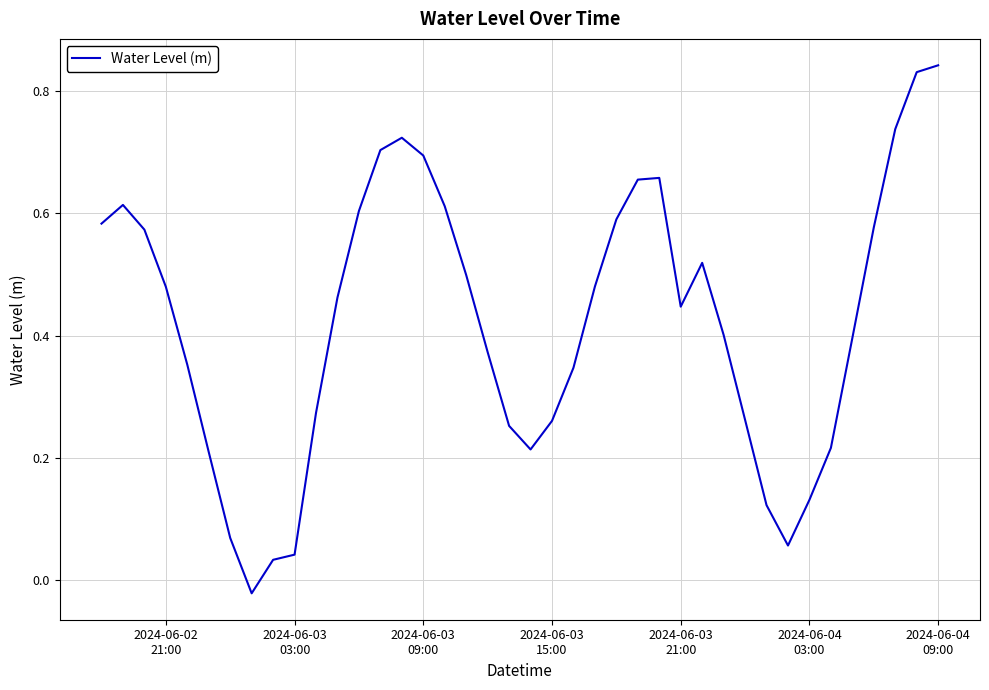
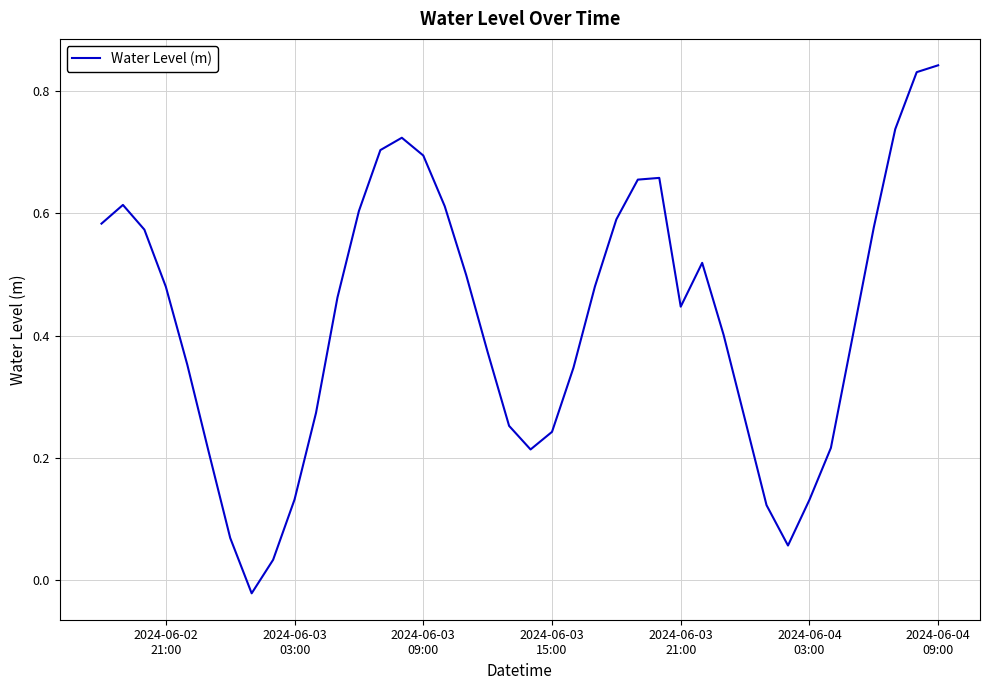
  {
    "2024-06-02 21:00": 0.48,
-   "2024-06-03 03:00": 0.04,
+   "2024-06-03 03:00": 0.13,
    "2024-06-03 09:00": 0.69,
-   "2024-06-03 15:00": 0.26,
+   "2024-06-03 15:00": 0.24,
    "2024-06-03 21:00": 0.45,
    "2024-06-04 03:00": 0.13,
    "2024-06-04 09:00": 0.84
  }
